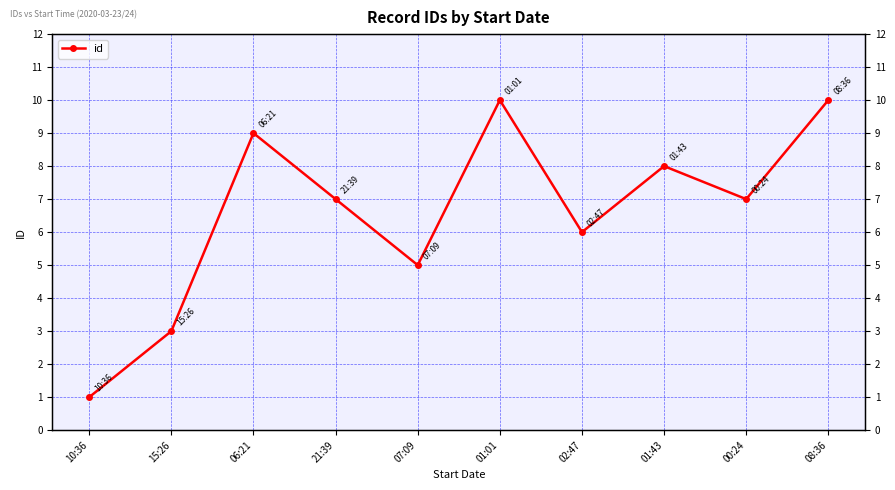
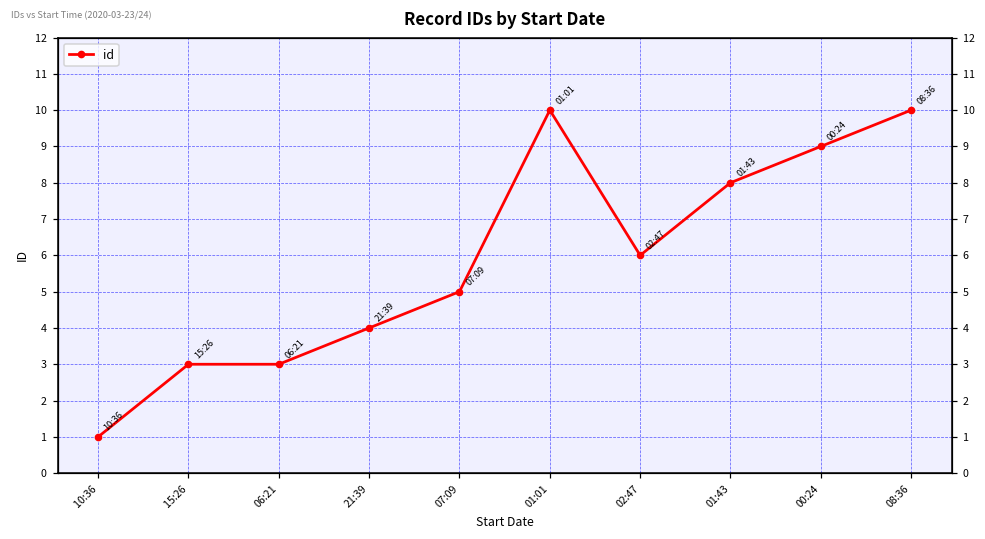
  {
-   "06:21": 9,
-   "21:39": 7,
-   "00:24": 7
+   "06:21": 3,
+   "21:39": 4,
+   "00:24": 9
  }
